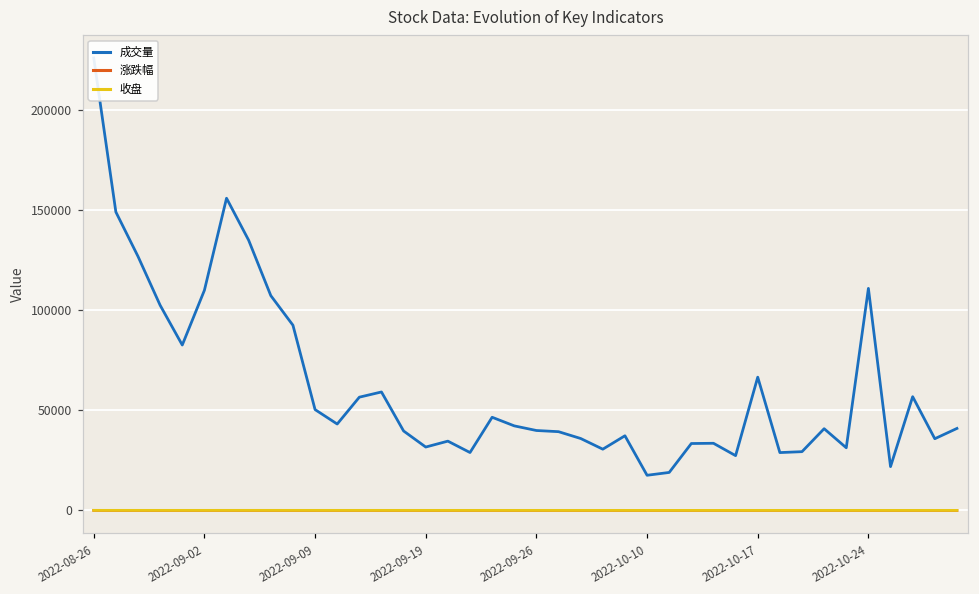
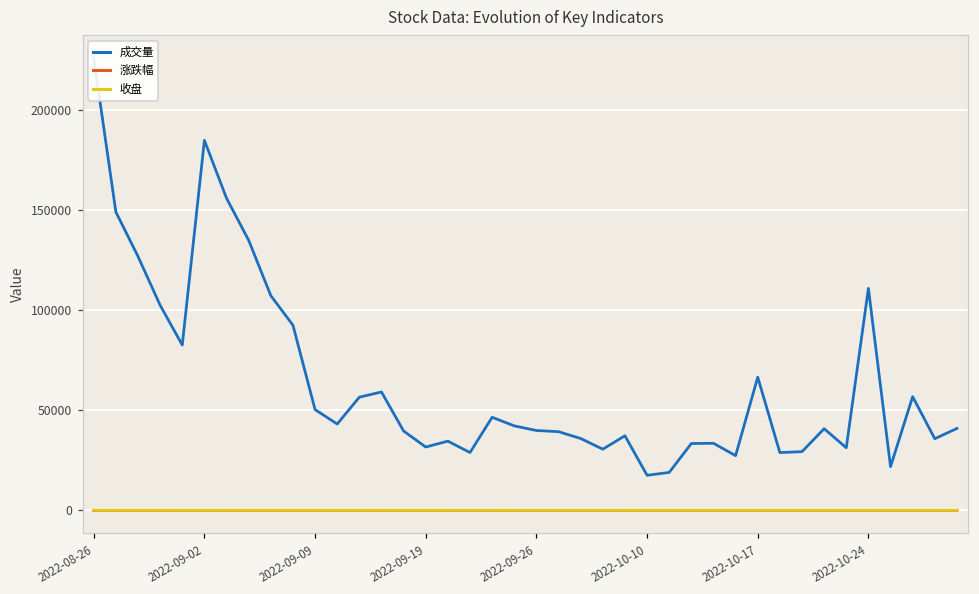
  {
    "成交量": {
-     "2022-09-02": 110000,
+     "2022-09-02": 185000,
      "2022-09-09": 50000,
      "2022-09-19": 32000,
      "2022-09-26": 40000,
      "2022-10-10": 18000,
      "2022-10-17": 67000,
      "2022-10-24": 111000
    },
    "收盘": {
      "2022-08-26": 0,
      "2022-09-02": 0,
      "2022-09-09": 0,
      "2022-09-19": 0,
      "2022-09-26": 0,
      "2022-10-10": 0,
      "2022-10-17": 0,
      "2022-10-24": 0
    }
  }
